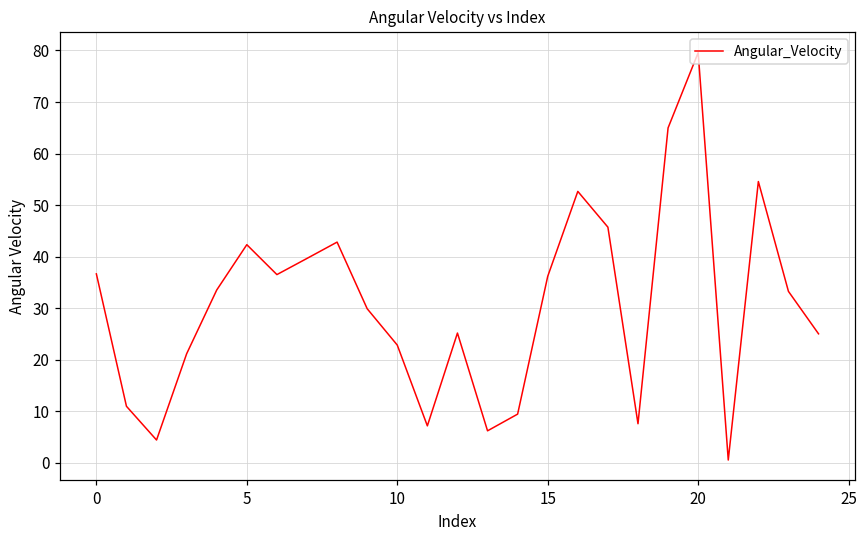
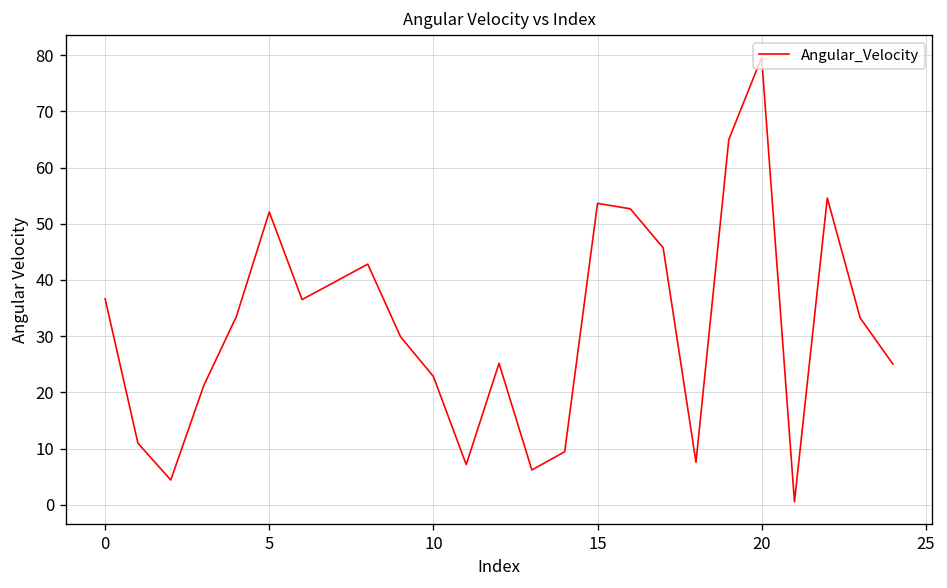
  {
    "0": 37,
-   "5": 42,
+   "5": 52,
    "10": 23,
-   "15": 36
+   "15": 54
  }
